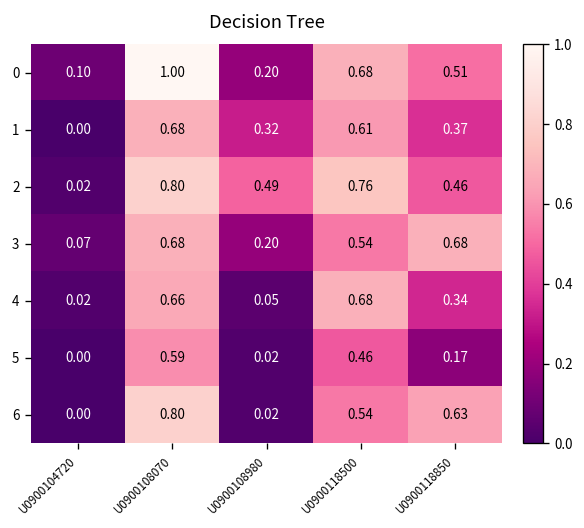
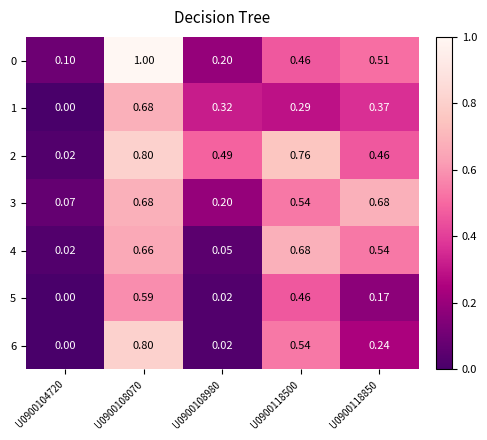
  {
    "0": {
      "U0900104720": 0.10,
      "U0900108070": 1.00,
      "U0900108980": 0.20,
-     "U0900118500": 0.68,
+     "U0900118500": 0.46,
      "U0900118850": 0.51
    },
    "1": {
      "U0900104720": 0.00,
      "U0900108070": 0.68,
      "U0900108980": 0.32,
-     "U0900118500": 0.61,
+     "U0900118500": 0.29,
      "U0900118850": 0.37
    },
    "2": {
      "U0900104720": 0.02,
      "U0900108070": 0.80,
      "U0900108980": 0.49,
      "U0900118500": 0.76,
      "U0900118850": 0.46
    },
    "3": {
      "U0900104720": 0.07,
      "U0900108070": 0.68,
      "U0900108980": 0.20,
      "U0900118500": 0.54,
      "U0900118850": 0.68
    },
    "4": {
      "U0900104720": 0.02,
      "U0900108070": 0.66,
      "U0900108980": 0.05,
      "U0900118500": 0.68,
-     "U0900118850": 0.34
+     "U0900118850": 0.54
    },
    "5": {
      "U0900104720": 0.00,
      "U0900108070": 0.59,
      "U0900108980": 0.02,
      "U0900118500": 0.46,
      "U0900118850": 0.17
    },
    "6": {
      "U0900104720": 0.00,
      "U0900108070": 0.80,
      "U0900108980": 0.02,
      "U0900118500": 0.54,
-     "U0900118850": 0.63
+     "U0900118850": 0.24
    }
  }
